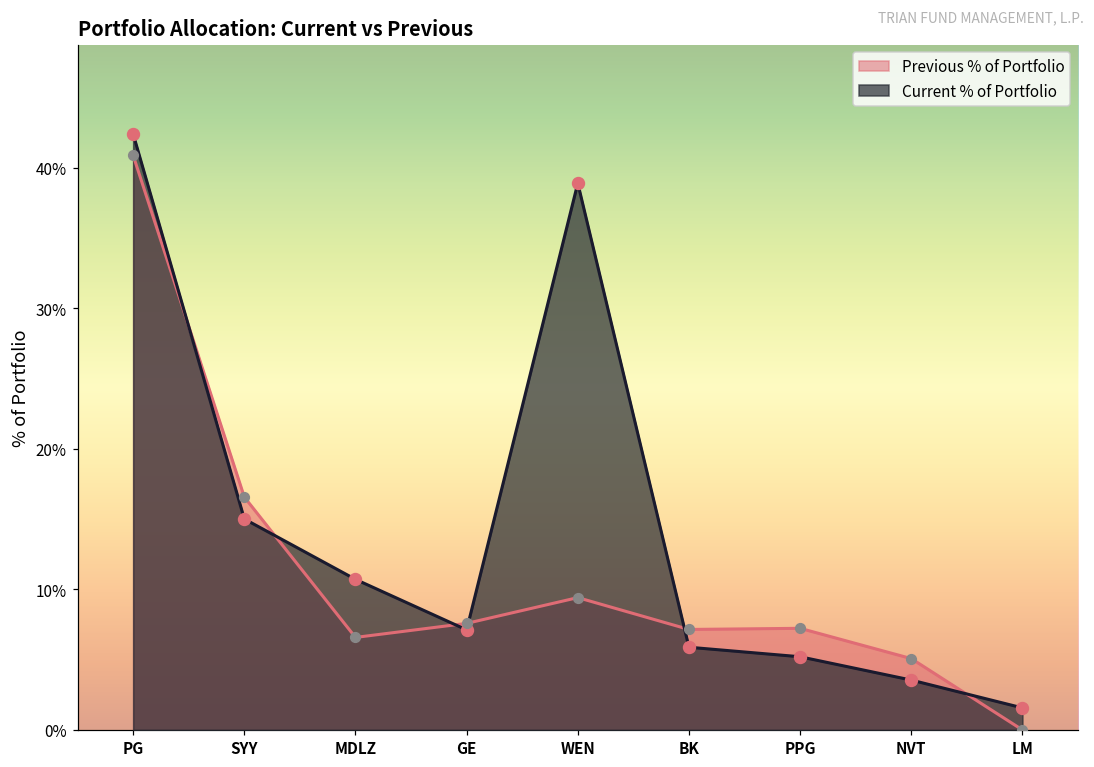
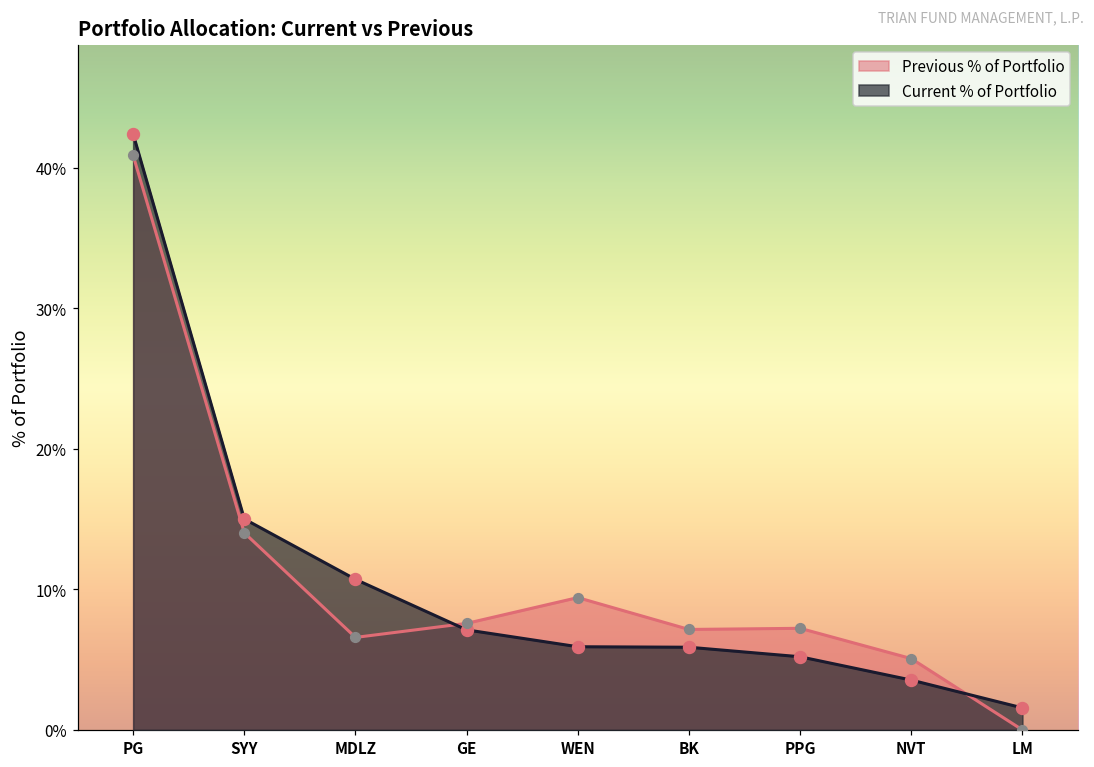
  {
    "Previous % of Portfolio": {
      "PG": "40.9%",
-     "SYY": "16.6%",
+     "SYY": "14.0%",
      "MDLZ": "6.6%",
      "GE": "7.6%",
      "WEN": "9.4%",
      "BK": "7.1%",
      "PPG": "7.2%",
      "NVT": "5.1%",
      "LM": "0.0%"
    },
    "Current % of Portfolio": {
      "PG": "42.4%",
      "SYY": "15.0%",
      "MDLZ": "10.7%",
      "GE": "7.1%",
-     "WEN": "38.9%",
+     "WEN": "5.9%",
      "BK": "5.9%",
      "PPG": "5.2%",
      "NVT": "3.5%",
      "LM": "1.6%"
    }
  }
